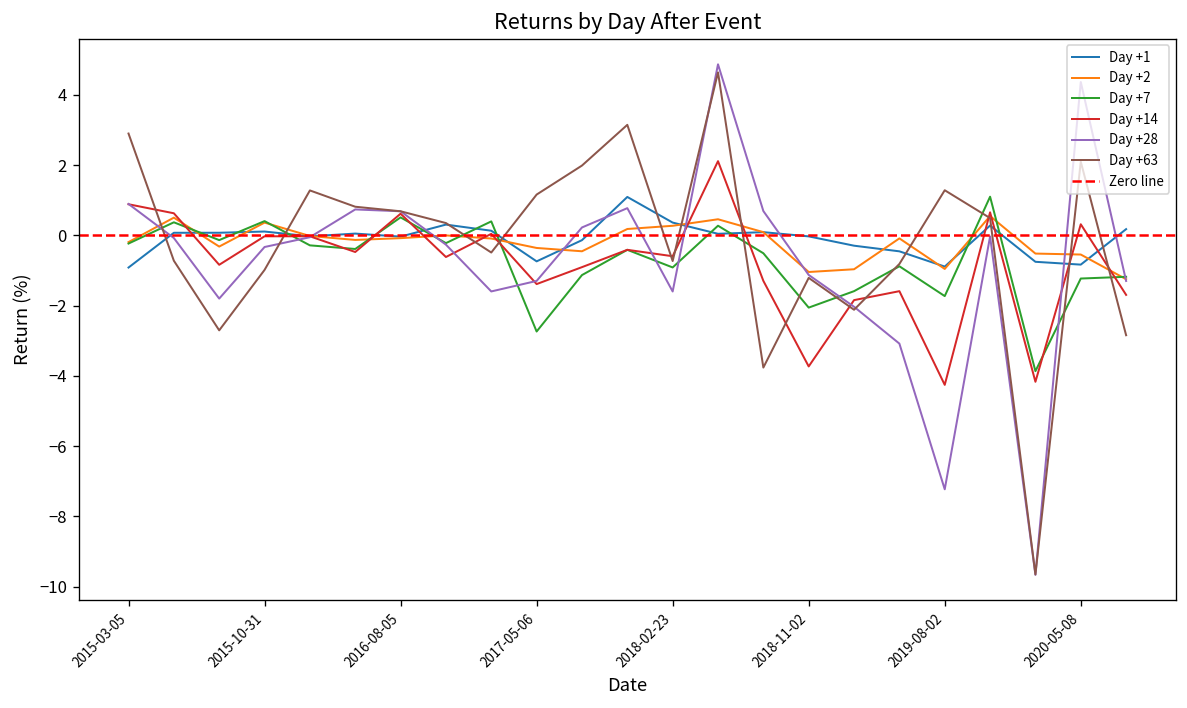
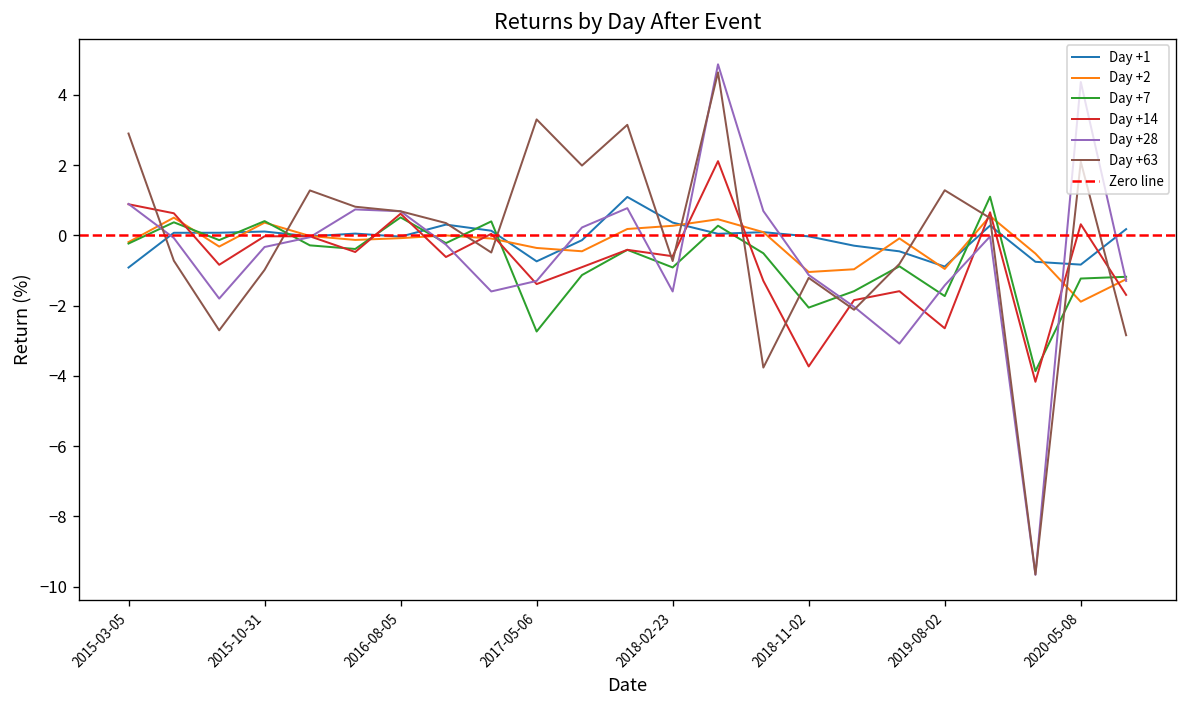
  {
    "Day +1": {
      "2015-03-05": -0.9,
      "2015-10-31": 0.1,
      "2017-05-06": -0.7,
      "2018-02-23": 0.4,
      "2018-11-02": 0.0,
      "2020-05-08": -0.8
    },
    "Day +2": {
      "2017-05-06": -0.4,
      "2018-02-23": 0.3,
-     "2020-05-08": -0.5
+     "2020-05-08": -1.9
    },
    "Day +7": {
      "2016-08-05": 0.5,
      "2017-05-06": -2.7,
      "2018-02-23": -0.9,
      "2018-11-02": -2.1,
      "2019-08-02": -1.7,
      "2020-05-08": -1.2
    },
    "Day +14": {
      "2015-10-31": 0.0,
      "2017-05-06": -1.4,
      "2018-02-23": -0.6,
      "2018-11-02": -3.7,
-     "2019-08-02": -4.3,
+     "2019-08-02": -2.6,
      "2020-05-08": 0.3
    },
    "Day +28": {
      "2015-10-31": -0.3,
      "2017-05-06": -1.3,
      "2018-02-23": -1.6,
-     "2019-08-02": -7.2
+     "2019-08-02": -1.4
    },
    "Day +63": {
      "2015-03-05": 2.9,
      "2015-10-31": -1.0,
-     "2017-05-06": 1.2,
+     "2017-05-06": 3.3,
      "2018-02-23": -0.7,
      "2019-08-02": 1.3
    }
  }
